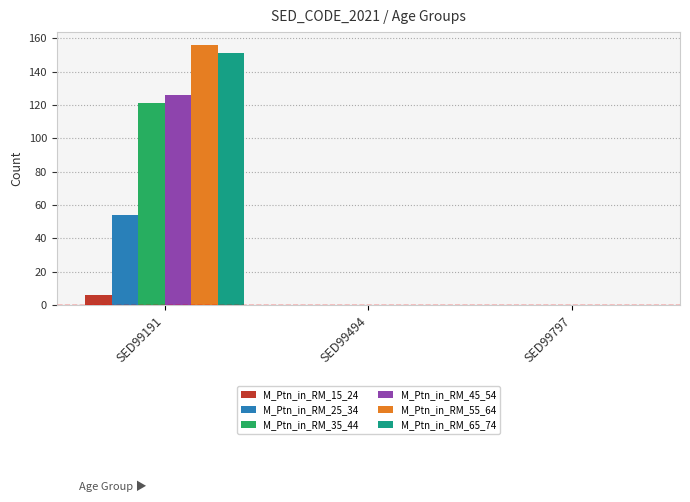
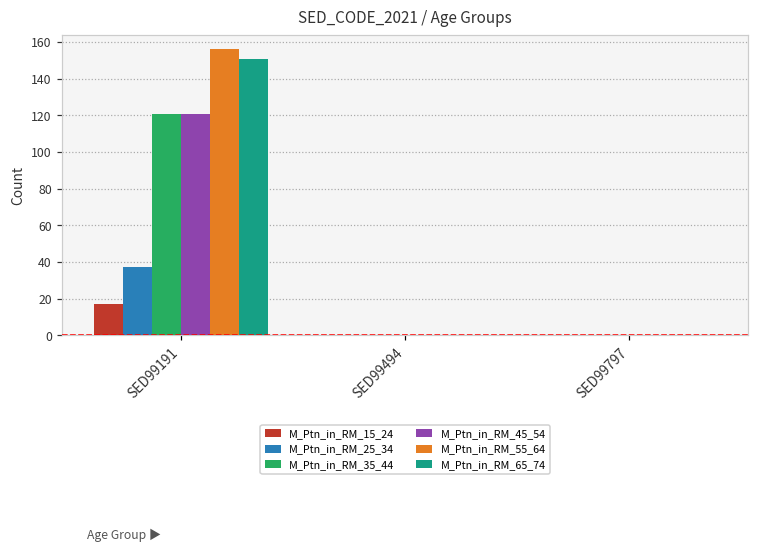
  {
    "M_Ptn_in_RM_15_24": {
-     "SED99191": 6,
+     "SED99191": 17,
      "SED99494": 0,
      "SED99797": 0
    },
    "M_Ptn_in_RM_25_34": {
-     "SED99191": 54,
+     "SED99191": 37,
      "SED99494": 0,
      "SED99797": 0
    },
    "M_Ptn_in_RM_45_54": {
-     "SED99191": 126,
+     "SED99191": 121,
      "SED99494": 0,
      "SED99797": 0
    },
    "M_Ptn_in_RM_55_64": {
      "SED99191": 156,
      "SED99494": 0,
      "SED99797": 0
    }
  }
